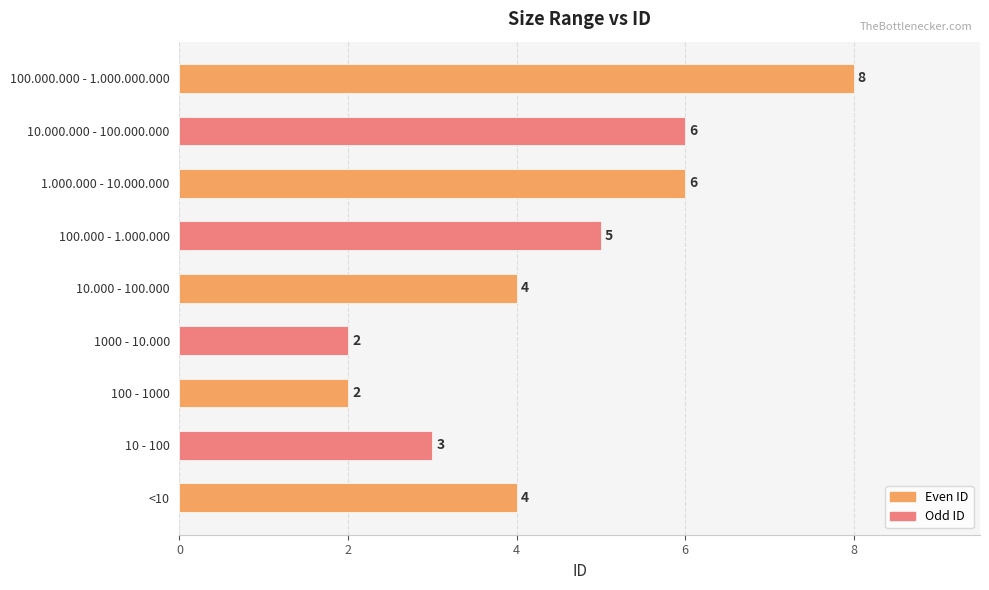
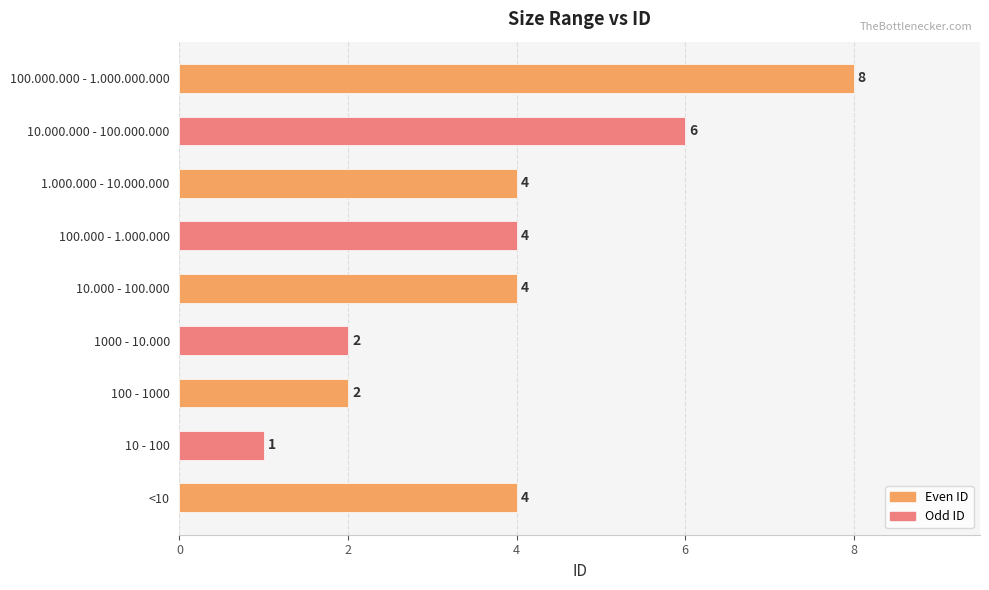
  {
    "100.000.000 - 1.000.000.000": 8,
    "10.000.000 - 100.000.000": 6,
-   "1.000.000 - 10.000.000": 6,
-   "100.000 - 1.000.000": 5,
+   "1.000.000 - 10.000.000": 4,
+   "100.000 - 1.000.000": 4,
    "10.000 - 100.000": 4,
    "1000 - 10.000": 2,
    "100 - 1000": 2,
-   "10 - 100": 3,
+   "10 - 100": 1,
    "<10": 4
  }
